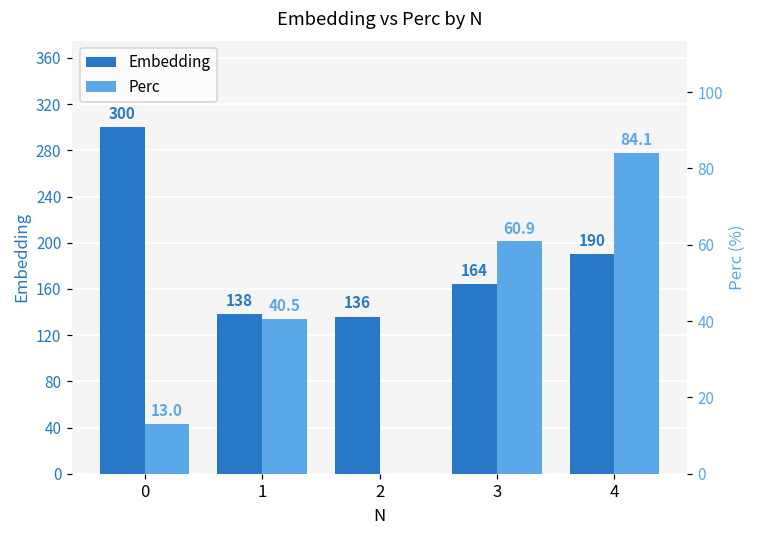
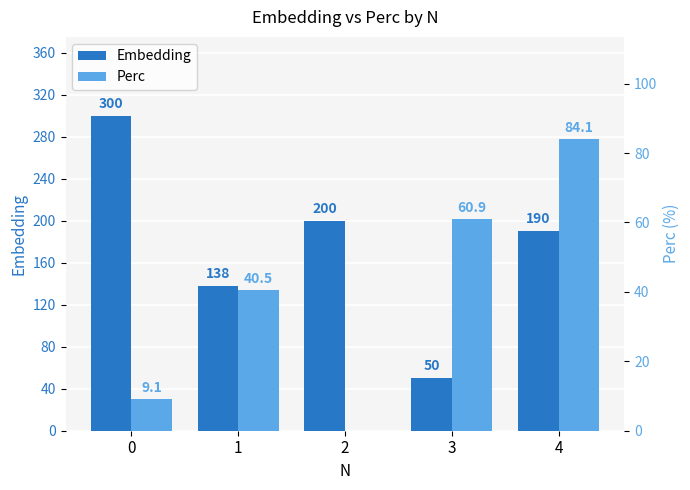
  {
    "Embedding": {
      "0": 300,
      "1": 138,
-     "2": 136,
-     "3": 164,
+     "2": 200,
+     "3": 50,
      "4": 190
    },
    "Perc": {
-     "0": 13.0,
+     "0": 9.1,
      "1": 40.5,
      "3": 60.9,
      "4": 84.1
    }
  }
